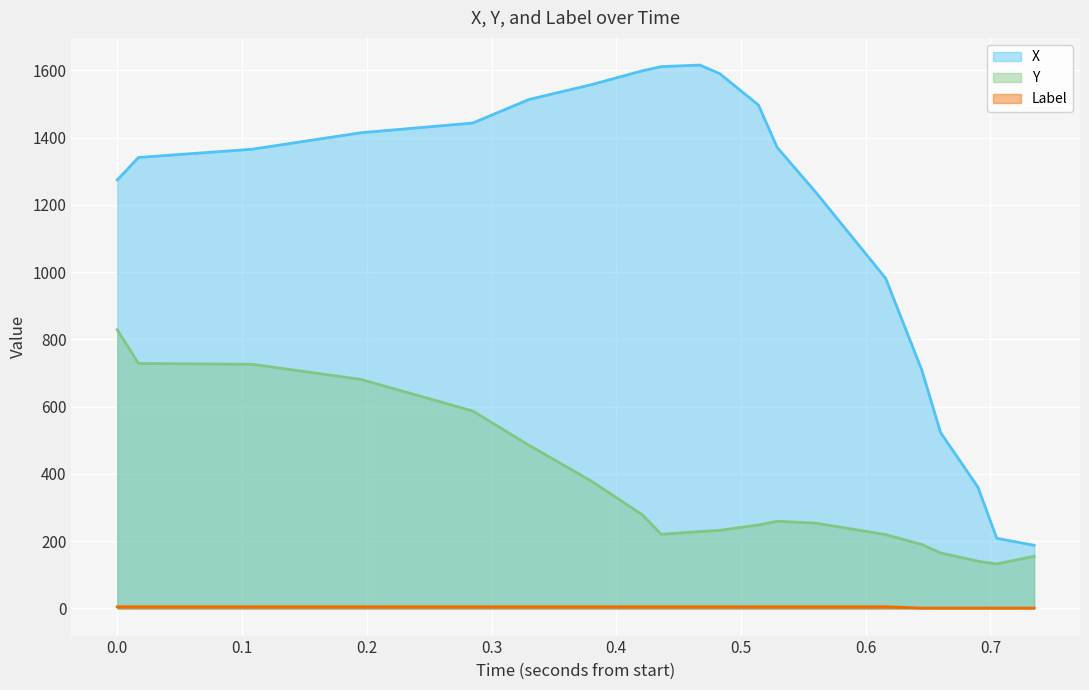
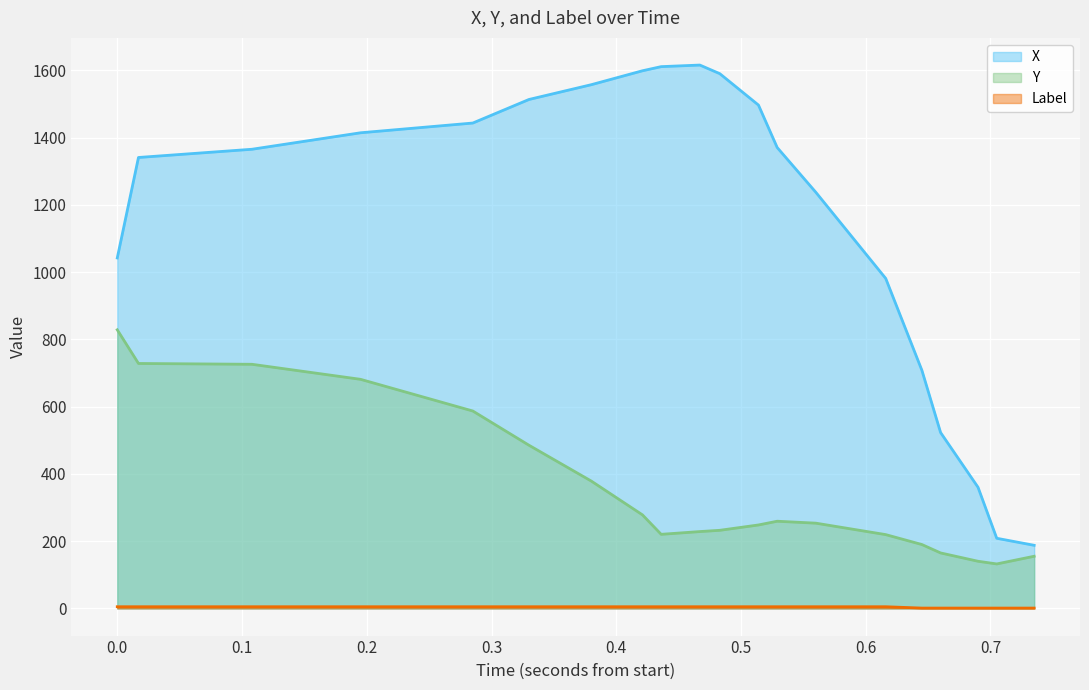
  {
    "X": {
-     "0.0": 1270
+     "0.0": 1040
    },
    "Y": {
      "0.0": 830
    },
    "Label": {
      "0.0": 10
    }
  }
